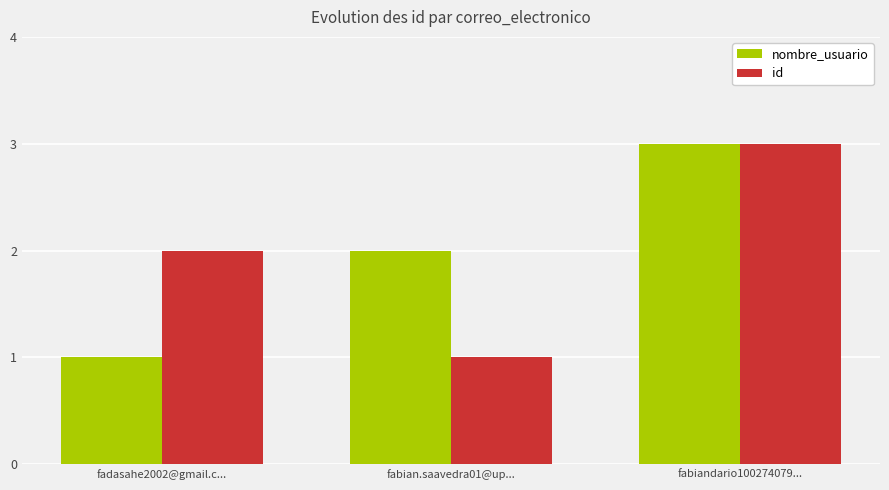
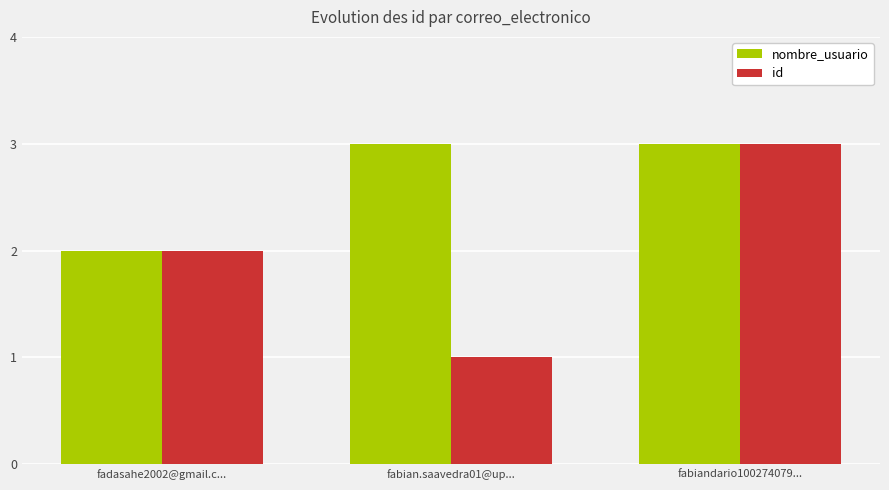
  {
    "nombre_usuario": {
-     "fadasahe2002@gmail.c...": 1,
-     "fabian.saavedra01@up...": 2,
+     "fadasahe2002@gmail.c...": 2,
+     "fabian.saavedra01@up...": 3,
      "fabiandario100274079...": 3
    },
    "id": {
      "fadasahe2002@gmail.c...": 2,
      "fabian.saavedra01@up...": 1,
      "fabiandario100274079...": 3
    }
  }
